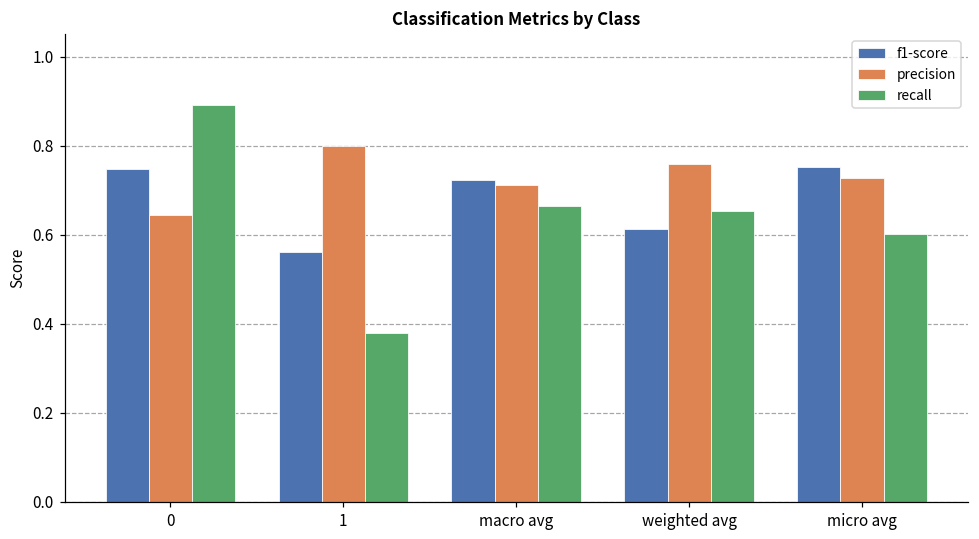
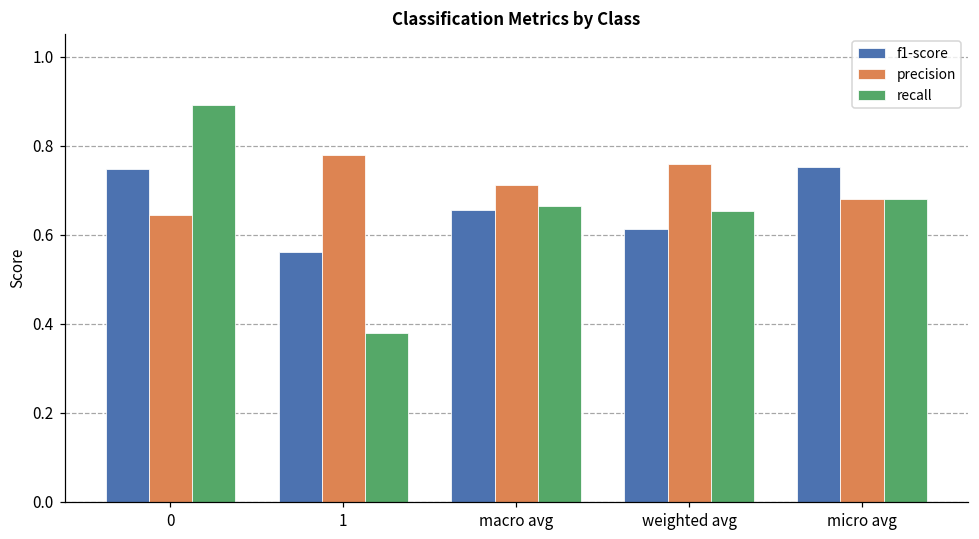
  {
    "f1-score": {
      "0": 0.75,
      "1": 0.56,
-     "macro avg": 0.72,
+     "macro avg": 0.65,
      "weighted avg": 0.61,
      "micro avg": 0.75
    },
    "precision": {
      "0": 0.64,
-     "1": 0.80,
+     "1": 0.78,
      "macro avg": 0.71,
      "weighted avg": 0.76,
-     "micro avg": 0.73
+     "micro avg": 0.68
    },
    "recall": {
      "0": 0.89,
      "1": 0.38,
      "macro avg": 0.66,
      "weighted avg": 0.65,
-     "micro avg": 0.60
+     "micro avg": 0.68
    }
  }
